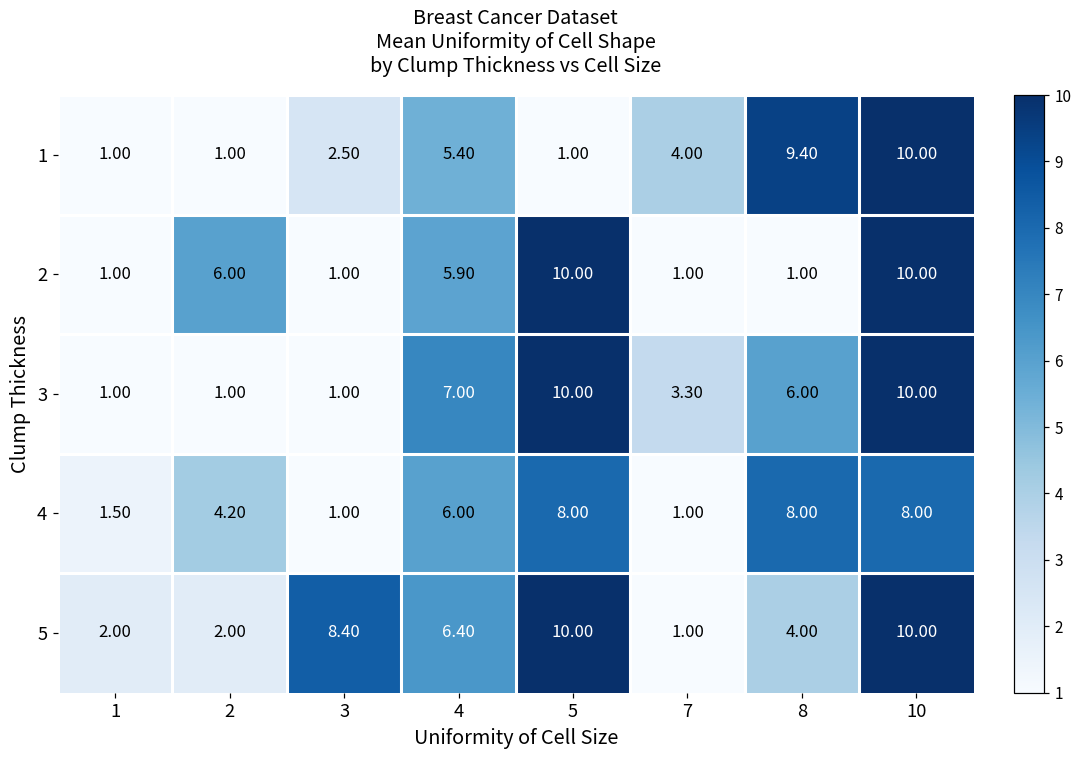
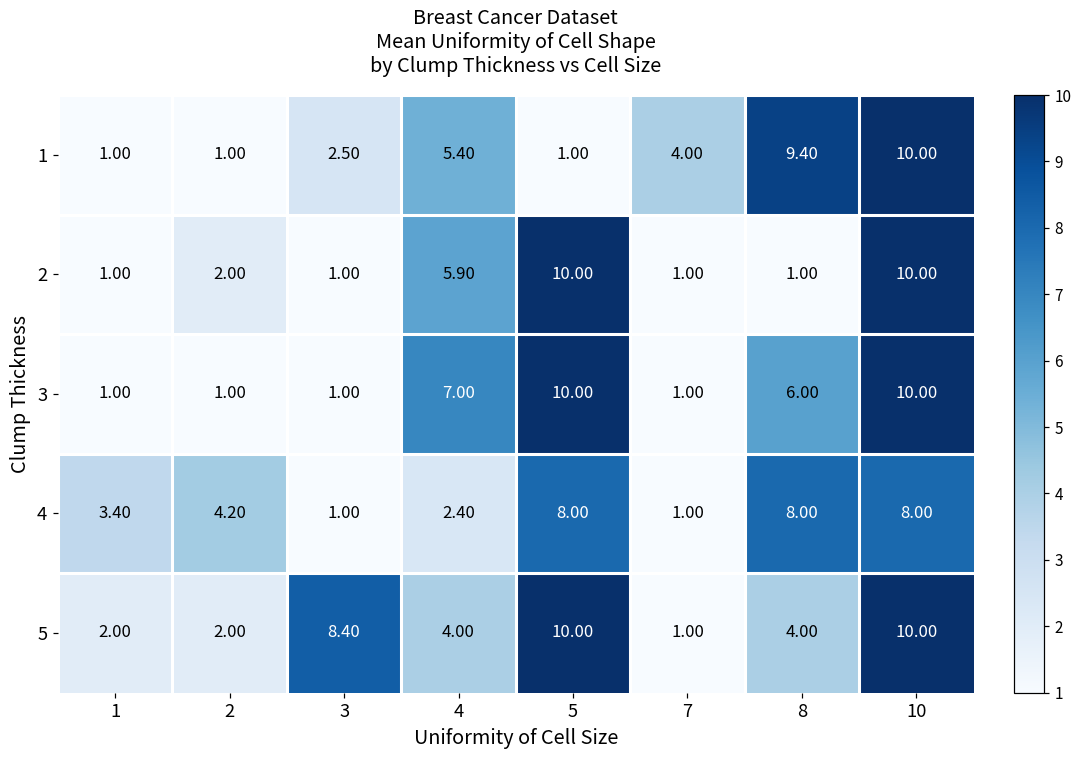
  {
    "1": {
      "1": 1.00,
      "2": 1.00,
      "3": 2.50,
      "4": 5.40,
      "5": 1.00,
      "7": 4.00,
      "8": 9.40,
      "10": 10.00
    },
    "2": {
      "1": 1.00,
-     "2": 6.00,
+     "2": 2.00,
      "3": 1.00,
      "4": 5.90,
      "5": 10.00,
      "7": 1.00,
      "8": 1.00,
      "10": 10.00
    },
    "3": {
      "1": 1.00,
      "2": 1.00,
      "3": 1.00,
      "4": 7.00,
      "5": 10.00,
-     "7": 3.30,
+     "7": 1.00,
      "8": 6.00,
      "10": 10.00
    },
    "4": {
-     "1": 1.50,
+     "1": 3.40,
      "2": 4.20,
      "3": 1.00,
-     "4": 6.00,
+     "4": 2.40,
      "5": 8.00,
      "7": 1.00,
      "8": 8.00,
      "10": 8.00
    },
    "5": {
      "1": 2.00,
      "2": 2.00,
      "3": 8.40,
-     "4": 6.40,
+     "4": 4.00,
      "5": 10.00,
      "7": 1.00,
      "8": 4.00,
      "10": 10.00
    }
  }
